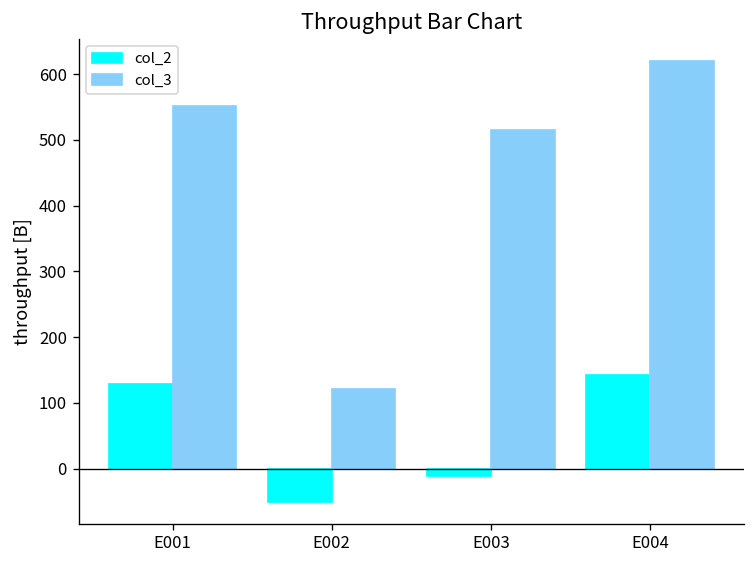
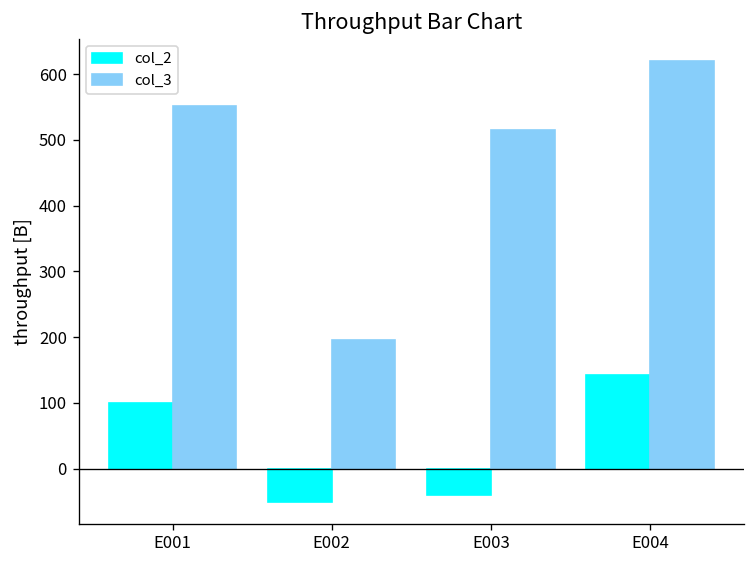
  {
    "col_2": {
-     "E001": 130,
+     "E001": 100,
      "E002": -50,
-     "E003": -10,
+     "E003": -40,
      "E004": 140
    },
    "col_3": {
      "E001": 550,
-     "E002": 120,
+     "E002": 200,
      "E003": 520,
      "E004": 620
    }
  }
